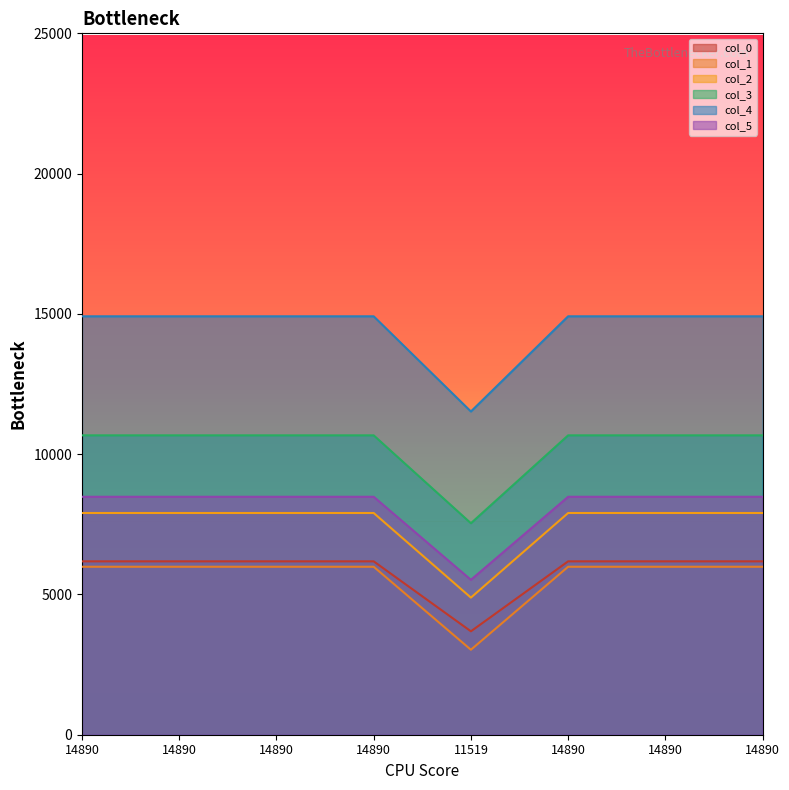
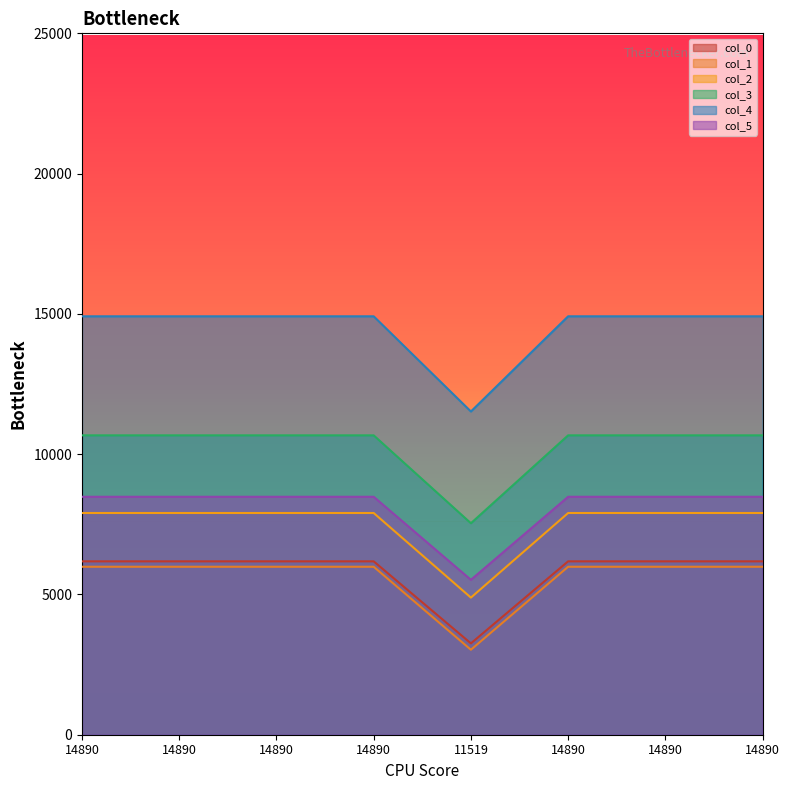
  {
    "col_0": {
-     "11519": 3700
+     "11519": 3300
    },
    "col_3": {
      "11519": 7500
    },
    "col_4": {
      "11519": 11500
    },
    "col_5": {
      "11519": 5500
    }
  }
